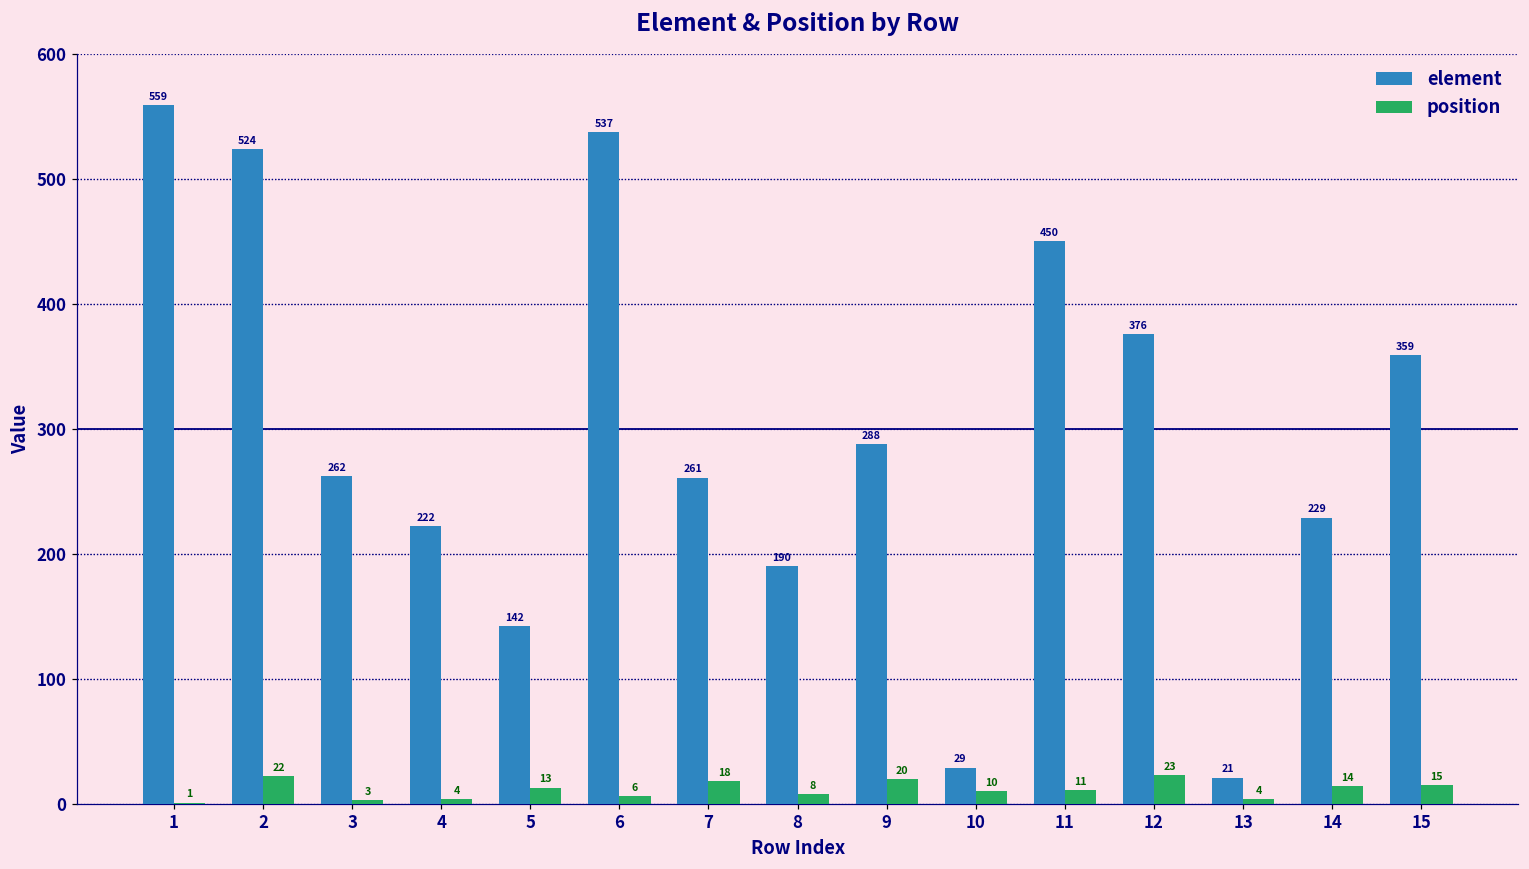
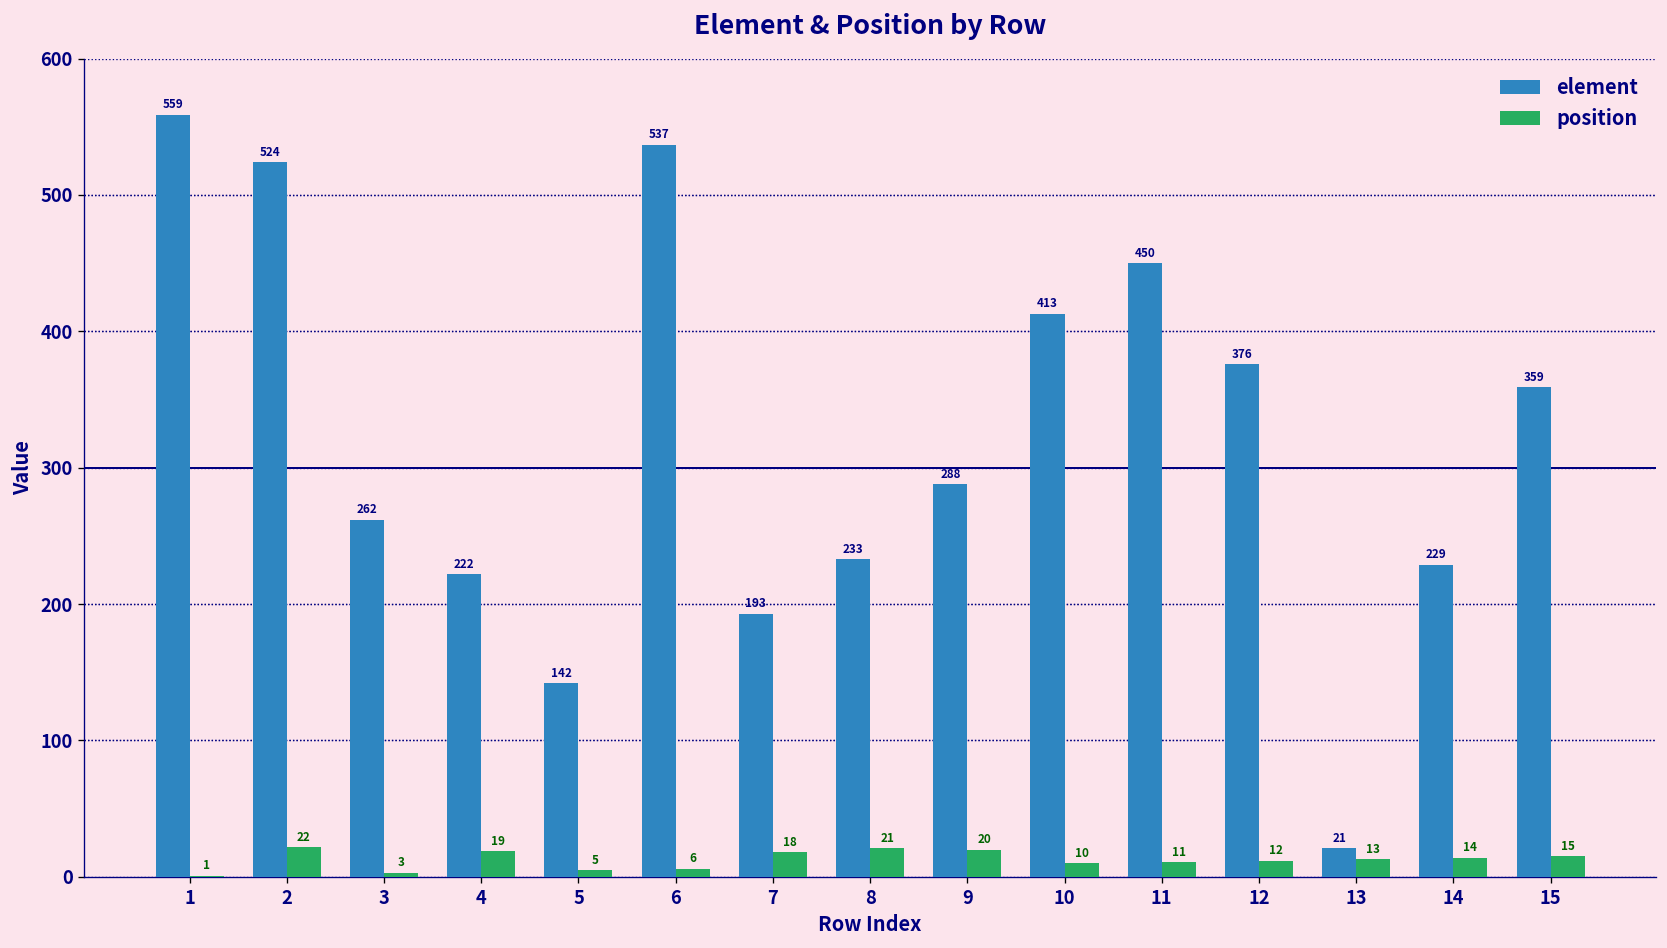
  {
    "element": {
      "1": 559,
      "2": 524,
      "3": 262,
      "4": 222,
      "5": 142,
      "6": 537,
-     "7": 261,
-     "8": 190,
+     "7": 193,
+     "8": 233,
      "9": 288,
-     "10": 29,
+     "10": 413,
      "11": 450,
      "12": 376,
      "13": 21,
      "14": 229,
      "15": 359
    },
    "position": {
      "1": 1,
      "2": 22,
      "3": 3,
-     "4": 4,
-     "5": 13,
+     "4": 19,
+     "5": 5,
      "6": 6,
      "7": 18,
-     "8": 8,
+     "8": 21,
      "9": 20,
      "10": 10,
      "11": 11,
-     "12": 23,
-     "13": 4,
+     "12": 12,
+     "13": 13,
      "14": 14,
      "15": 15
    }
  }
